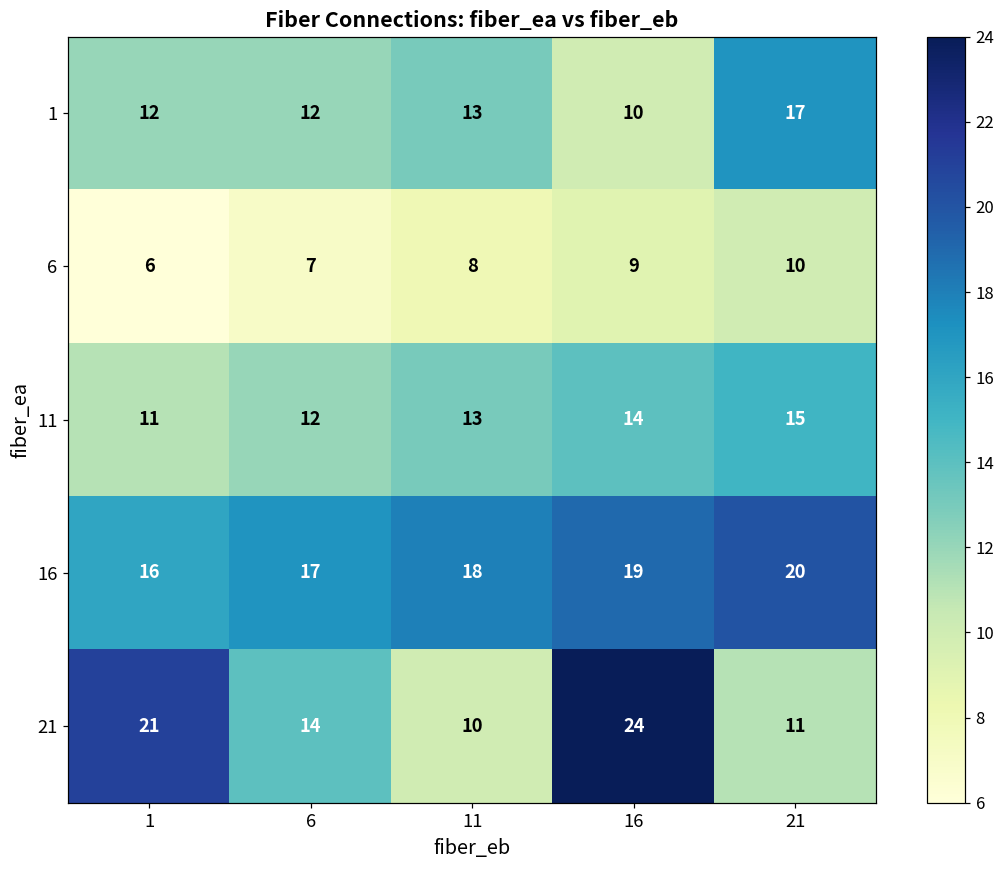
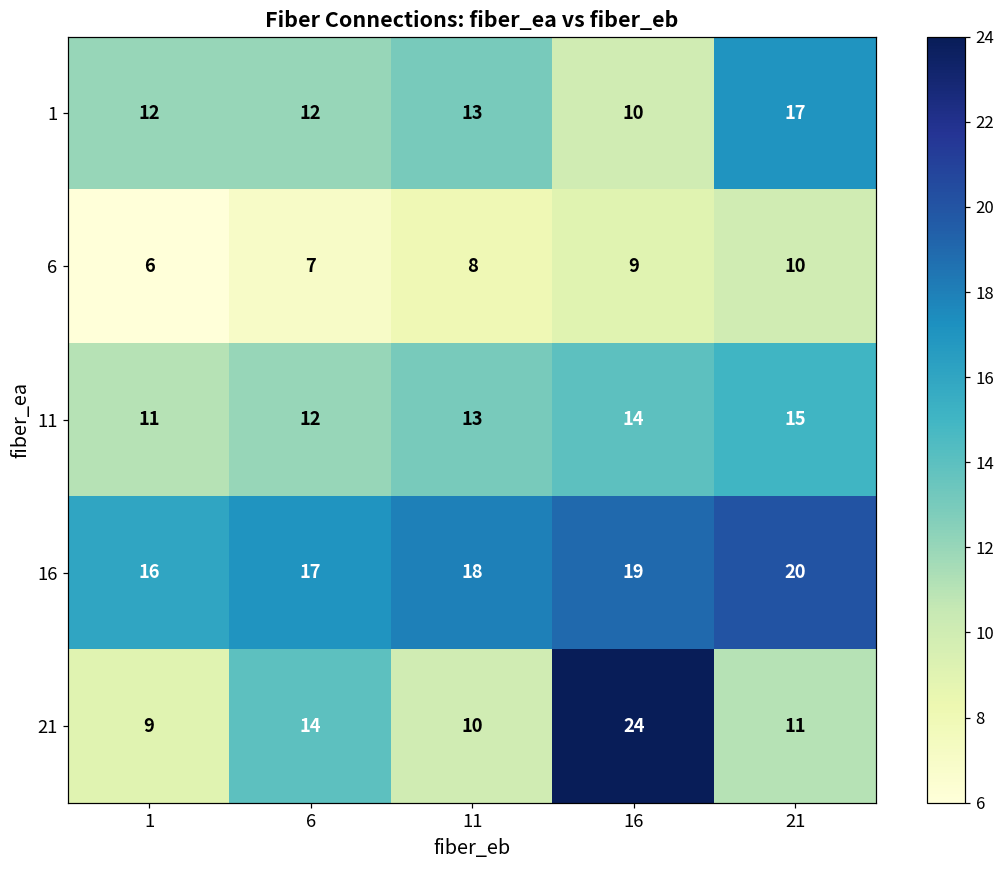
  {
    "1": {
      "1": 12,
      "6": 12,
      "11": 13,
      "16": 10,
      "21": 17
    },
    "6": {
      "1": 6,
      "6": 7,
      "11": 8,
      "16": 9,
      "21": 10
    },
    "11": {
      "1": 11,
      "6": 12,
      "11": 13,
      "16": 14,
      "21": 15
    },
    "16": {
      "1": 16,
      "6": 17,
      "11": 18,
      "16": 19,
      "21": 20
    },
    "21": {
-     "1": 21,
+     "1": 9,
      "6": 14,
      "11": 10,
      "16": 24,
      "21": 11
    }
  }
